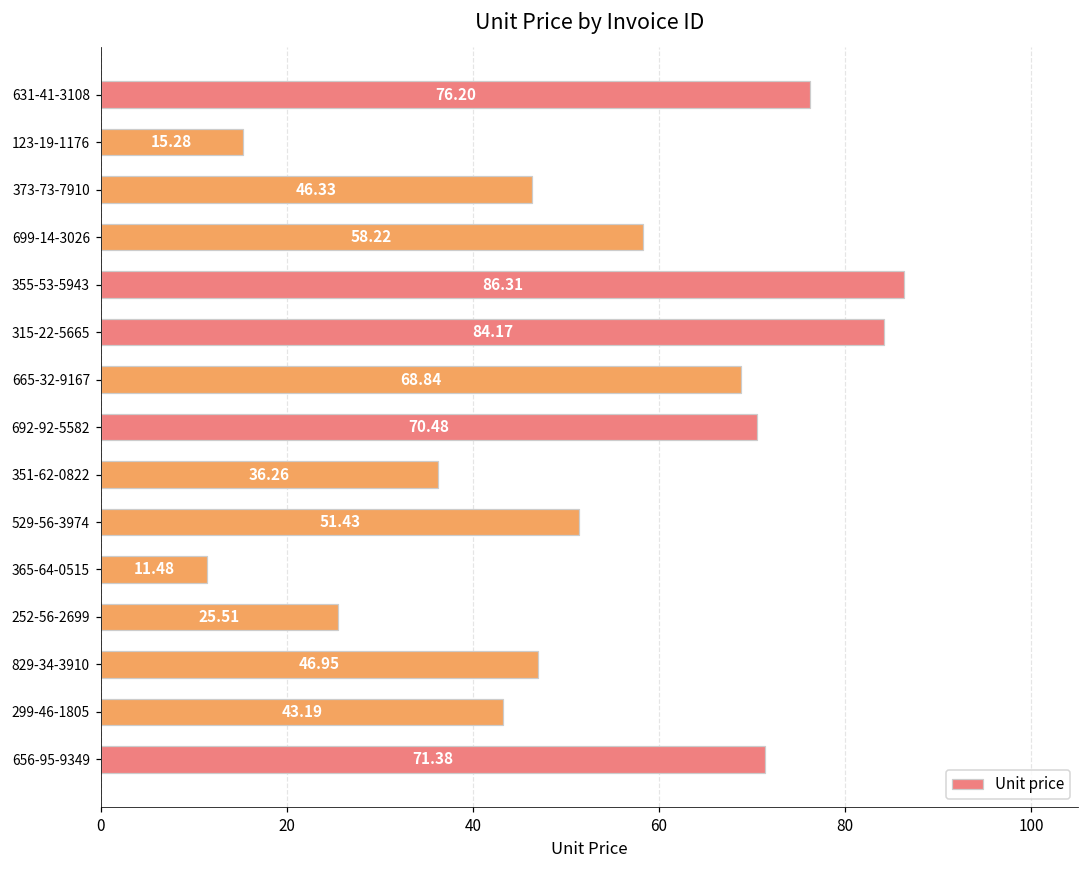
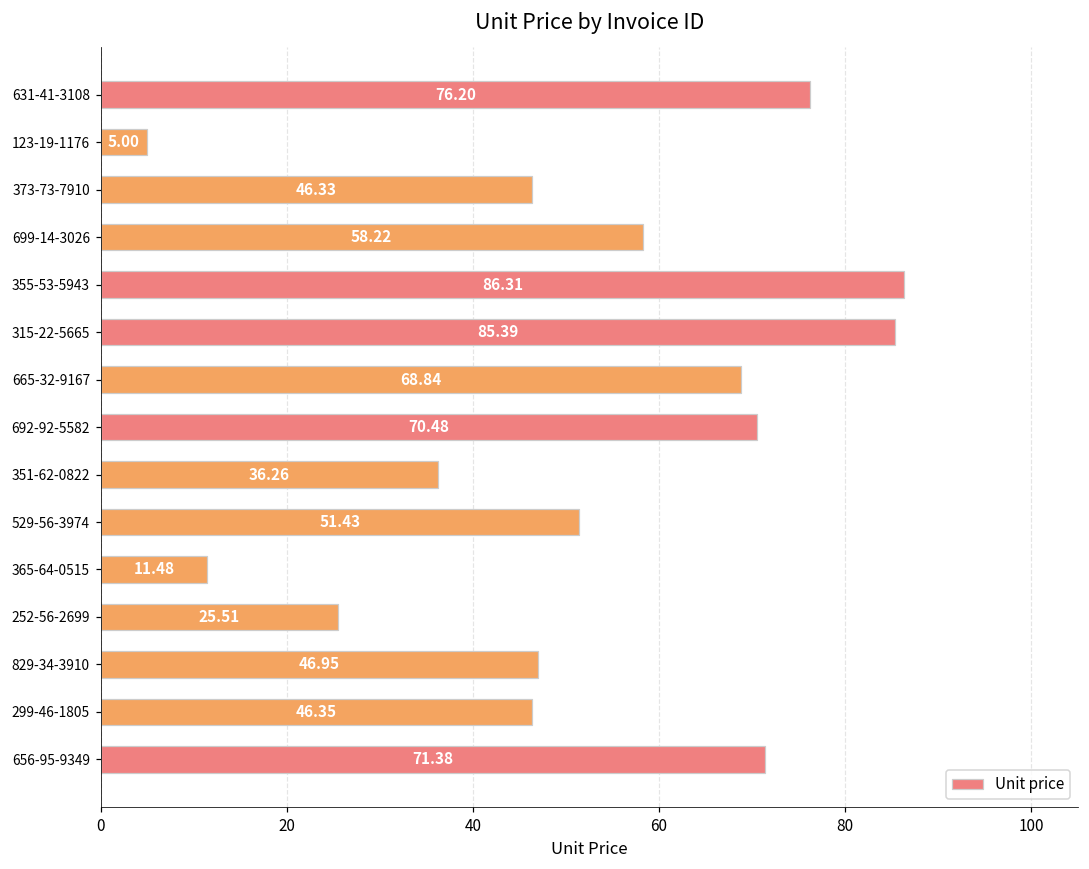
  {
    "631-41-3108": 76.20,
-   "123-19-1176": 15.28,
+   "123-19-1176": 5.00,
    "373-73-7910": 46.33,
    "699-14-3026": 58.22,
    "355-53-5943": 86.31,
-   "315-22-5665": 84.17,
+   "315-22-5665": 85.39,
    "665-32-9167": 68.84,
    "692-92-5582": 70.48,
    "351-62-0822": 36.26,
    "529-56-3974": 51.43,
    "365-64-0515": 11.48,
    "252-56-2699": 25.51,
    "829-34-3910": 46.95,
-   "299-46-1805": 43.19,
+   "299-46-1805": 46.35,
    "656-95-9349": 71.38
  }
